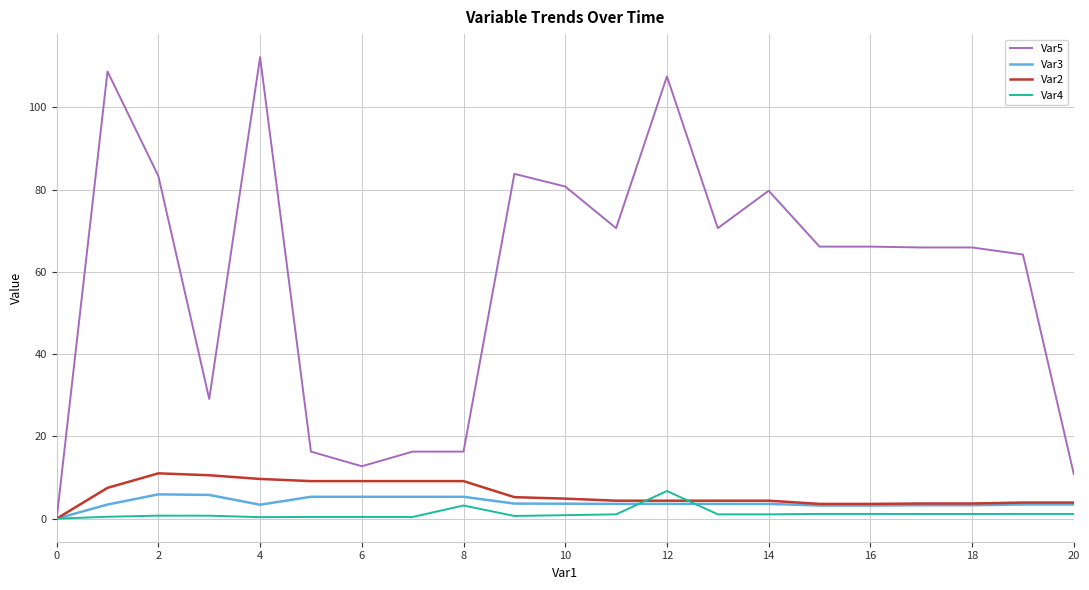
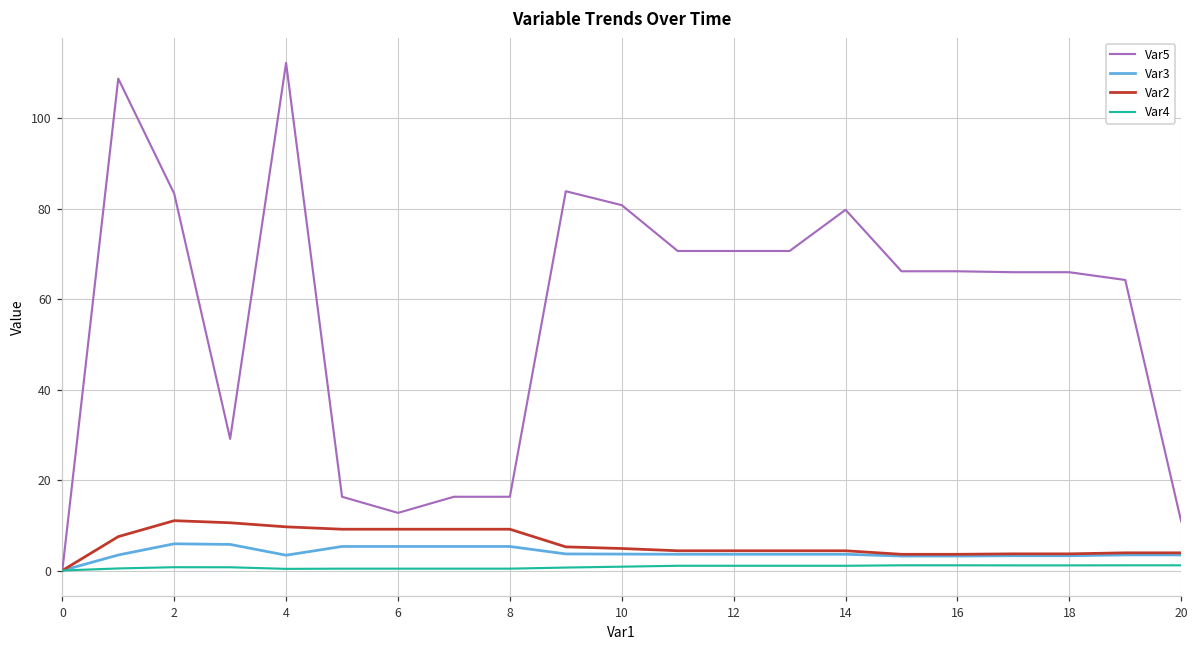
  {
    "Var5": {
      "2": 83,
      "4": 112,
      "6": 13,
      "8": 16,
      "10": 81,
-     "12": 108,
+     "12": 71,
      "14": 80,
      "16": 66,
      "18": 66,
      "20": 11
    },
    "Var3": {
      "2": 6,
      "4": 3,
      "6": 5,
      "8": 5,
      "10": 4,
      "12": 4,
      "14": 4
    },
    "Var2": {
      "2": 11,
      "4": 10,
      "6": 9,
      "8": 9,
      "10": 5,
      "12": 4,
      "14": 4
    },
    "Var4": {
      "2": 1,
      "4": 0,
      "6": 0,
-     "8": 3,
+     "8": 0,
      "10": 1,
-     "12": 7,
+     "12": 1,
      "14": 1,
      "16": 1,
      "18": 1,
      "20": 1
    }
  }
